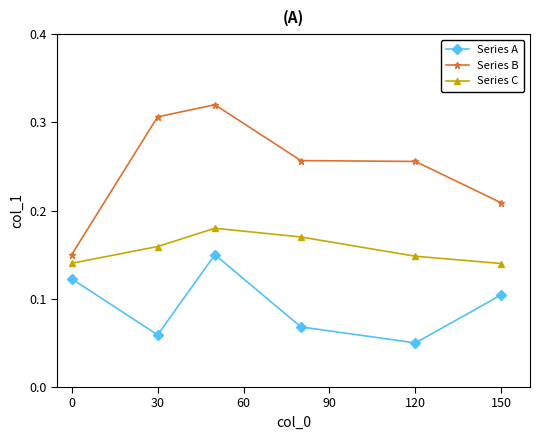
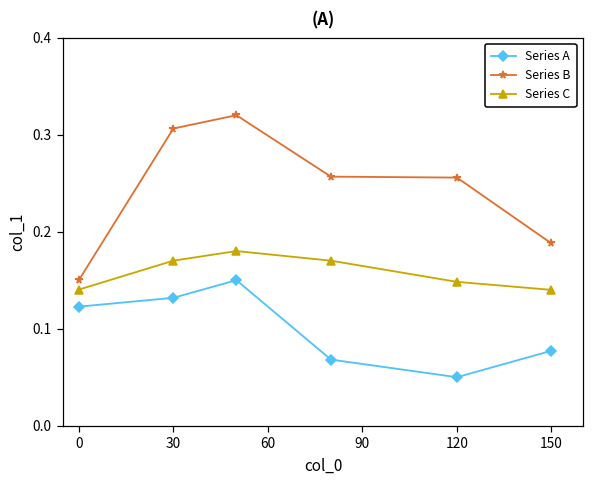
  {
    "Series A": {
      "0": 0.12,
-     "30": 0.06,
+     "30": 0.13,
      "120": 0.05,
-     "150": 0.10
+     "150": 0.08
    },
    "Series B": {
      "0": 0.15,
      "30": 0.31,
      "120": 0.26,
-     "150": 0.21
+     "150": 0.19
    },
    "Series C": {
      "0": 0.14,
-     "30": 0.16,
+     "30": 0.17,
      "120": 0.15,
      "150": 0.14
    }
  }
